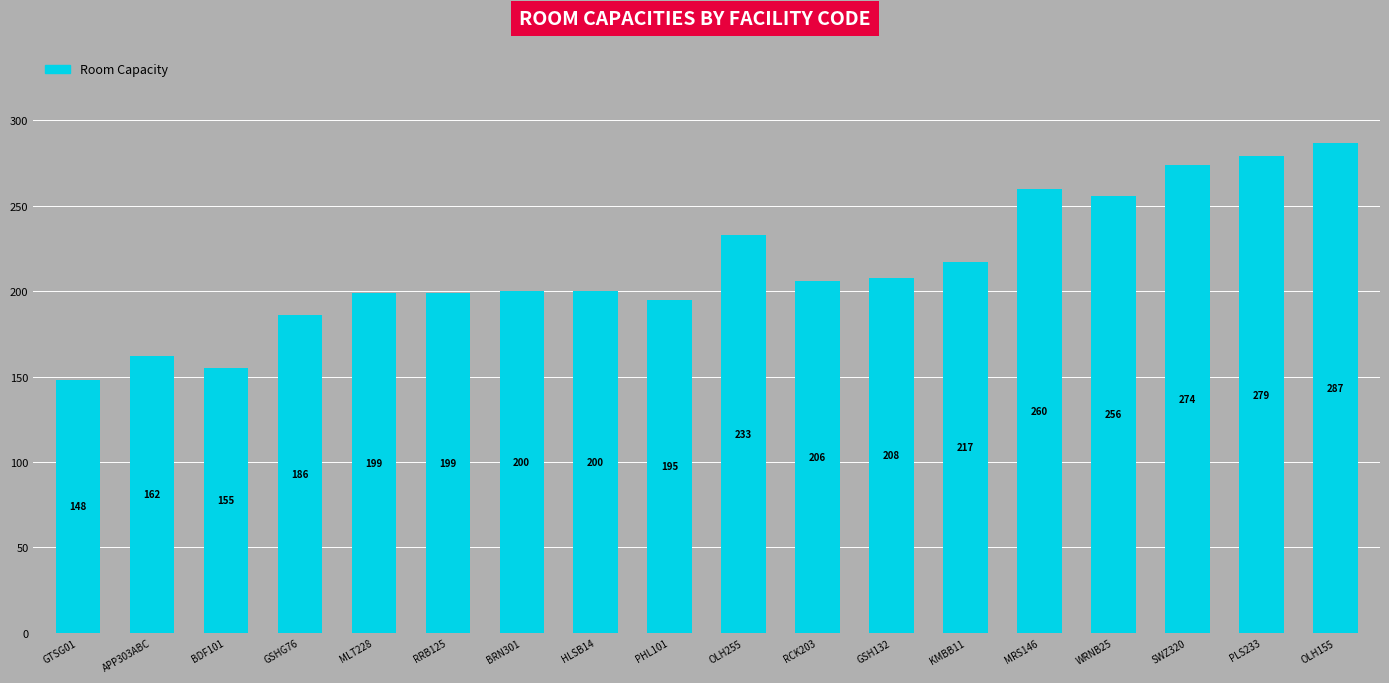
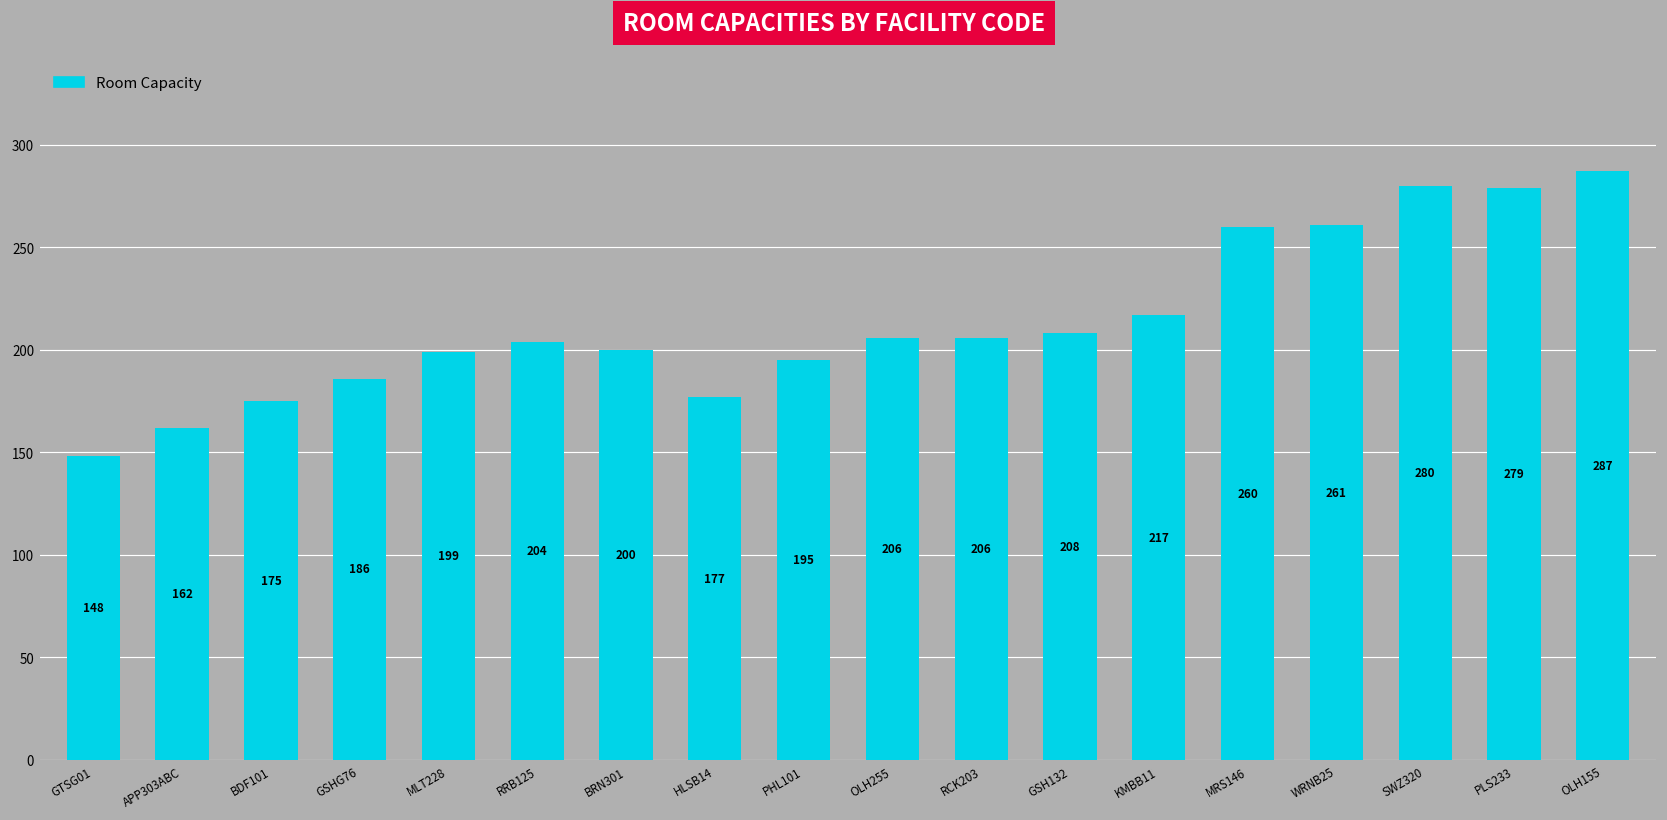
  {
    "GTSG01": 148,
    "APP303ABC": 162,
-   "BDF101": 155,
+   "BDF101": 175,
    "GSHG76": 186,
    "MLT228": 199,
-   "RRB125": 199,
+   "RRB125": 204,
    "BRN301": 200,
-   "HLSB14": 200,
+   "HLSB14": 177,
    "PHL101": 195,
-   "OLH255": 233,
+   "OLH255": 206,
    "RCK203": 206,
    "GSH132": 208,
    "KMBB11": 217,
    "MRS146": 260,
-   "WRNB25": 256,
-   "SWZ320": 274,
+   "WRNB25": 261,
+   "SWZ320": 280,
    "PLS233": 279,
    "OLH155": 287
  }
